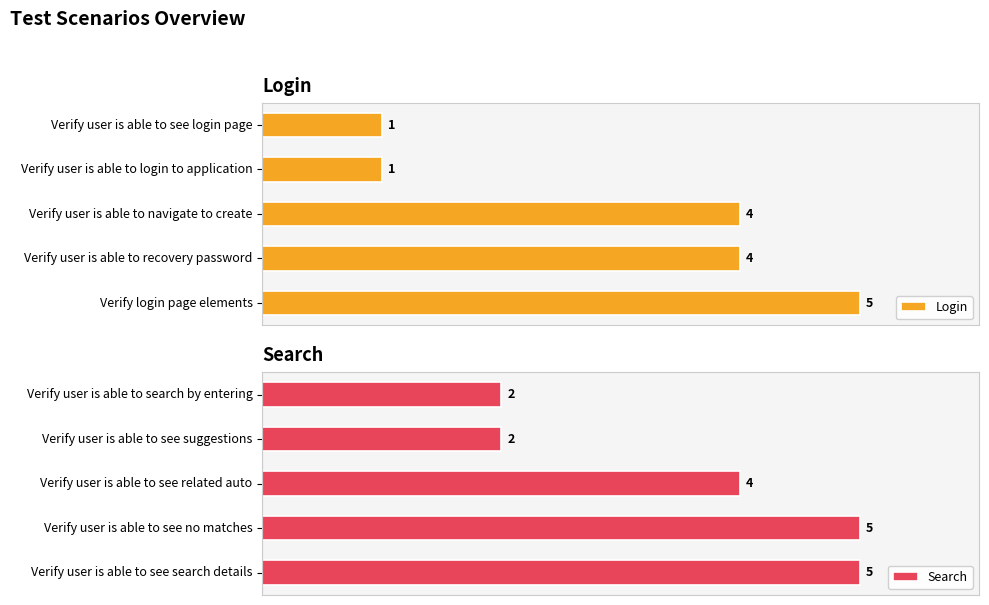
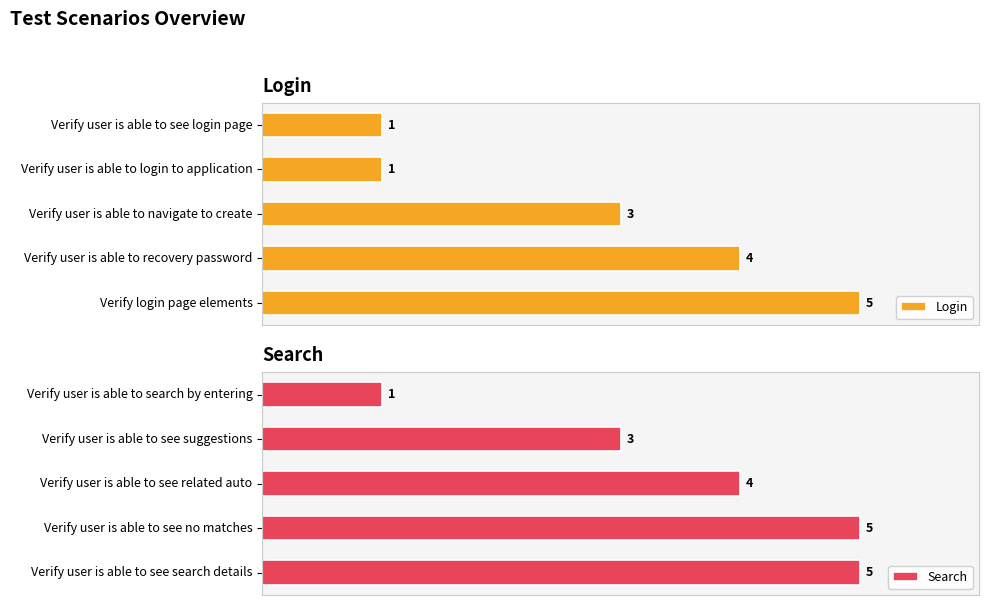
  {
    "Login": {
      "Verify user is able to see login page": 1,
      "Verify user is able to login to application": 1,
-     "Verify user is able to navigate to create": 4,
+     "Verify user is able to navigate to create": 3,
      "Verify user is able to recovery password": 4,
      "Verify login page elements": 5
    },
    "Search": {
-     "Verify user is able to search by entering": 2,
-     "Verify user is able to see suggestions": 2,
+     "Verify user is able to search by entering": 1,
+     "Verify user is able to see suggestions": 3,
      "Verify user is able to see related auto": 4,
      "Verify user is able to see no matches": 5,
      "Verify user is able to see search details": 5
    }
  }
